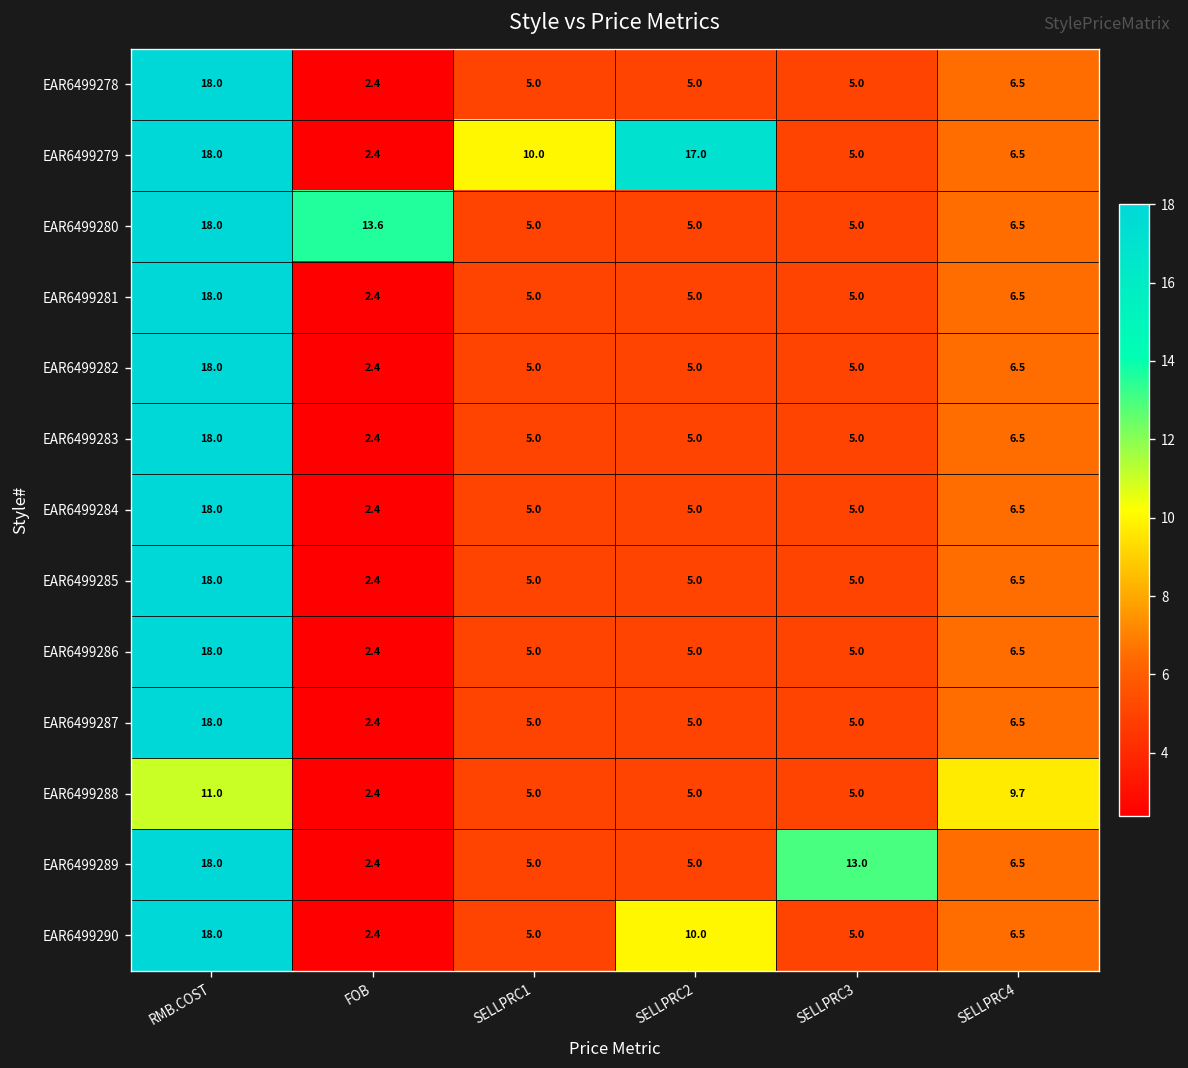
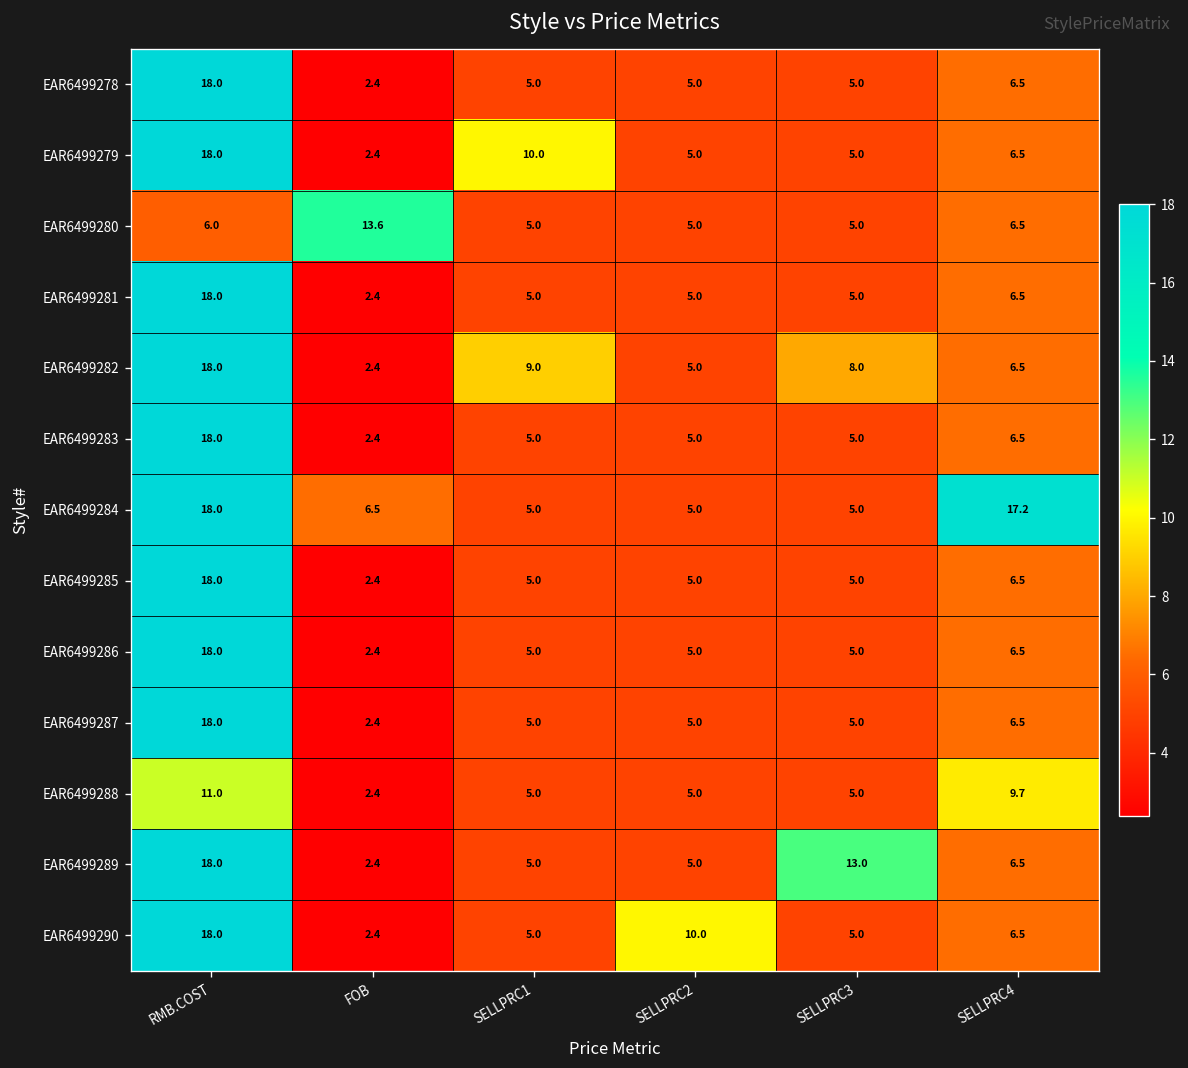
  {
    "EAR6499278": {
      "RMB.COST": 18.0,
      "FOB": 2.4,
      "SELLPRC1": 5.0,
      "SELLPRC2": 5.0,
      "SELLPRC3": 5.0,
      "SELLPRC4": 6.5
    },
    "EAR6499279": {
      "RMB.COST": 18.0,
      "FOB": 2.4,
      "SELLPRC1": 10.0,
-     "SELLPRC2": 17.0,
+     "SELLPRC2": 5.0,
      "SELLPRC3": 5.0,
      "SELLPRC4": 6.5
    },
    "EAR6499280": {
-     "RMB.COST": 18.0,
+     "RMB.COST": 6.0,
      "FOB": 13.6,
      "SELLPRC1": 5.0,
      "SELLPRC2": 5.0,
      "SELLPRC3": 5.0,
      "SELLPRC4": 6.5
    },
    "EAR6499281": {
      "RMB.COST": 18.0,
      "FOB": 2.4,
      "SELLPRC1": 5.0,
      "SELLPRC2": 5.0,
      "SELLPRC3": 5.0,
      "SELLPRC4": 6.5
    },
    "EAR6499282": {
      "RMB.COST": 18.0,
      "FOB": 2.4,
-     "SELLPRC1": 5.0,
+     "SELLPRC1": 9.0,
      "SELLPRC2": 5.0,
-     "SELLPRC3": 5.0,
+     "SELLPRC3": 8.0,
      "SELLPRC4": 6.5
    },
    "EAR6499283": {
      "RMB.COST": 18.0,
      "FOB": 2.4,
      "SELLPRC1": 5.0,
      "SELLPRC2": 5.0,
      "SELLPRC3": 5.0,
      "SELLPRC4": 6.5
    },
    "EAR6499284": {
      "RMB.COST": 18.0,
-     "FOB": 2.4,
+     "FOB": 6.5,
      "SELLPRC1": 5.0,
      "SELLPRC2": 5.0,
      "SELLPRC3": 5.0,
-     "SELLPRC4": 6.5
+     "SELLPRC4": 17.2
    },
    "EAR6499285": {
      "RMB.COST": 18.0,
      "FOB": 2.4,
      "SELLPRC1": 5.0,
      "SELLPRC2": 5.0,
      "SELLPRC3": 5.0,
      "SELLPRC4": 6.5
    },
    "EAR6499286": {
      "RMB.COST": 18.0,
      "FOB": 2.4,
      "SELLPRC1": 5.0,
      "SELLPRC2": 5.0,
      "SELLPRC3": 5.0,
      "SELLPRC4": 6.5
    },
    "EAR6499287": {
      "RMB.COST": 18.0,
      "FOB": 2.4,
      "SELLPRC1": 5.0,
      "SELLPRC2": 5.0,
      "SELLPRC3": 5.0,
      "SELLPRC4": 6.5
    },
    "EAR6499288": {
      "RMB.COST": 11.0,
      "FOB": 2.4,
      "SELLPRC1": 5.0,
      "SELLPRC2": 5.0,
      "SELLPRC3": 5.0,
      "SELLPRC4": 9.7
    },
    "EAR6499289": {
      "RMB.COST": 18.0,
      "FOB": 2.4,
      "SELLPRC1": 5.0,
      "SELLPRC2": 5.0,
      "SELLPRC3": 13.0,
      "SELLPRC4": 6.5
    },
    "EAR6499290": {
      "RMB.COST": 18.0,
      "FOB": 2.4,
      "SELLPRC1": 5.0,
      "SELLPRC2": 10.0,
      "SELLPRC3": 5.0,
      "SELLPRC4": 6.5
    }
  }
